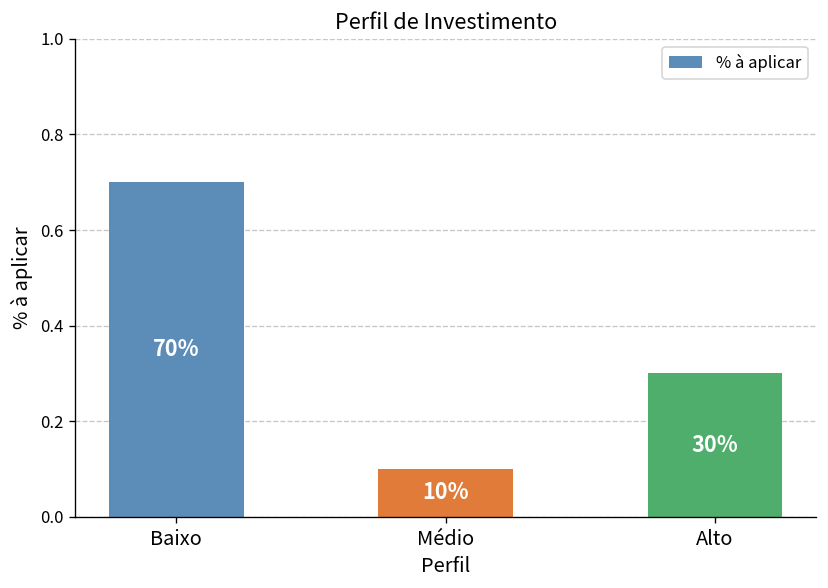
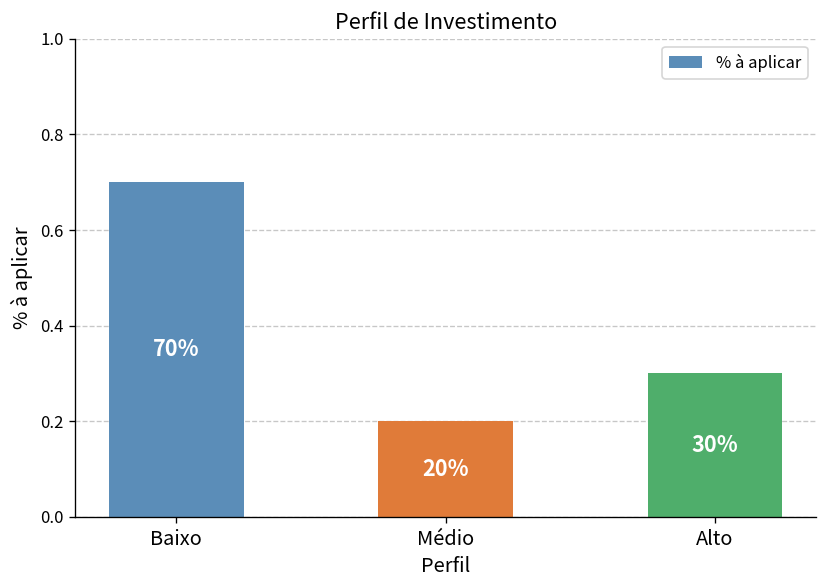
  {
    "Baixo": "70%",
-   "Médio": "10%",
+   "Médio": "20%",
    "Alto": "30%"
  }
